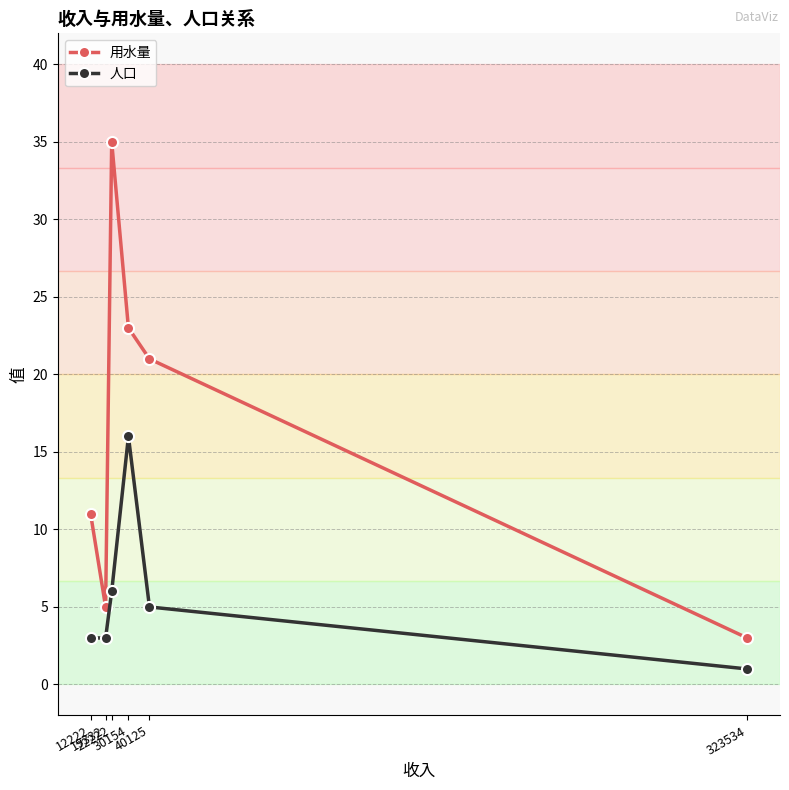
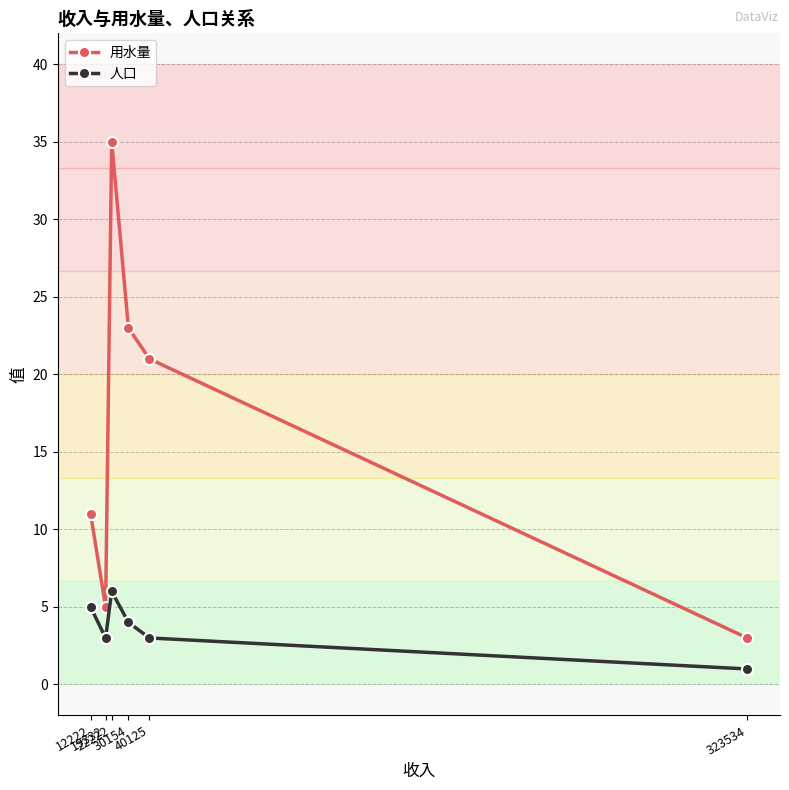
  {
    "用水量": {
      "12222": 11,
      "19332": 5,
      "22222": 35,
      "30154": 23,
      "40125": 21,
      "323534": 3
    },
    "人口": {
-     "12222": 3,
+     "12222": 5,
      "19332": 3,
      "22222": 6,
-     "30154": 16,
-     "40125": 5,
+     "30154": 4,
+     "40125": 3,
      "323534": 1
    }
  }
